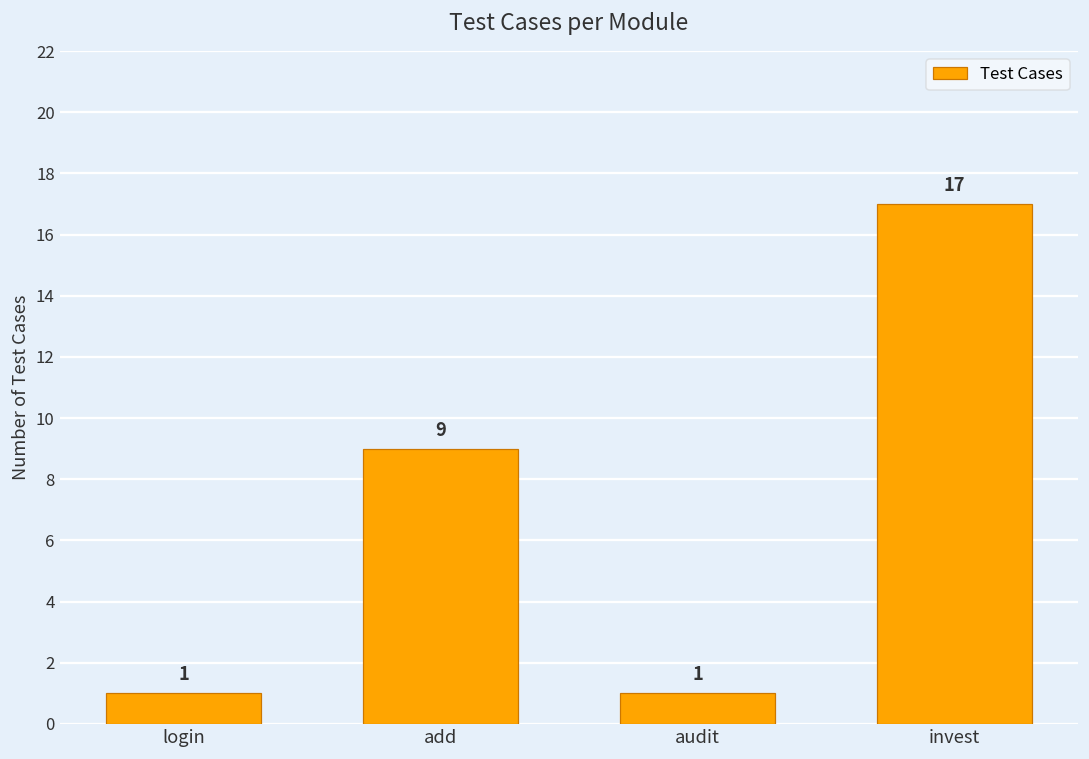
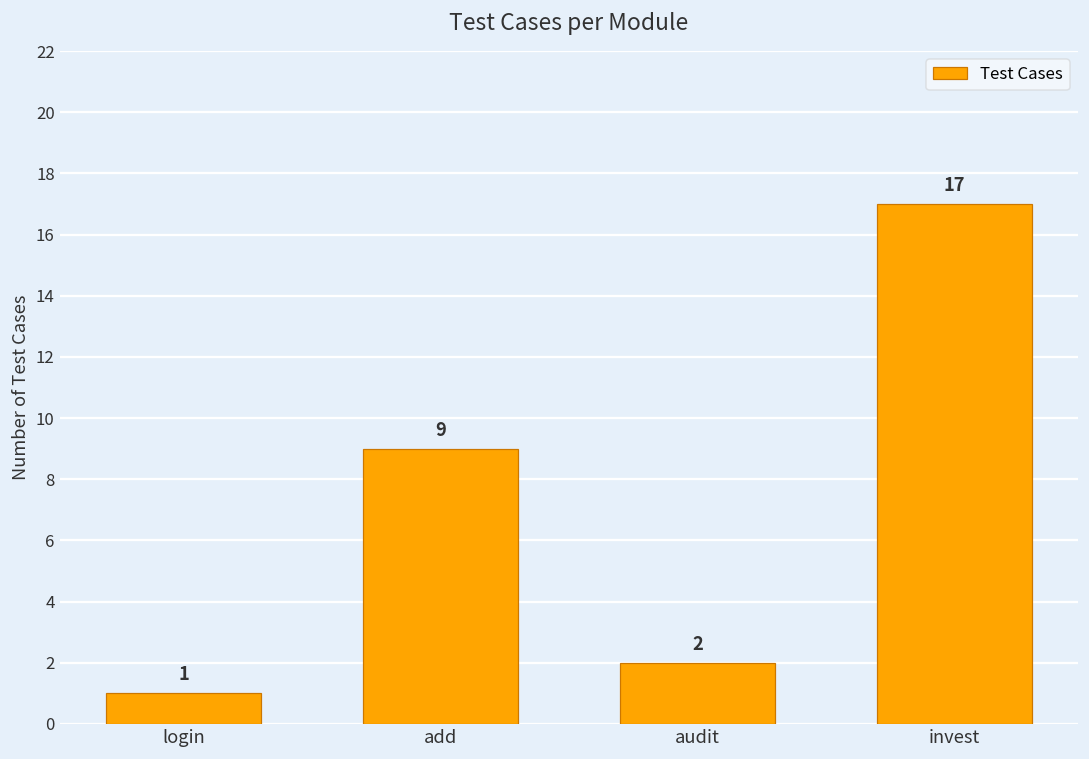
  {
    "login": 1,
    "add": 9,
-   "audit": 1,
+   "audit": 2,
    "invest": 17
  }
